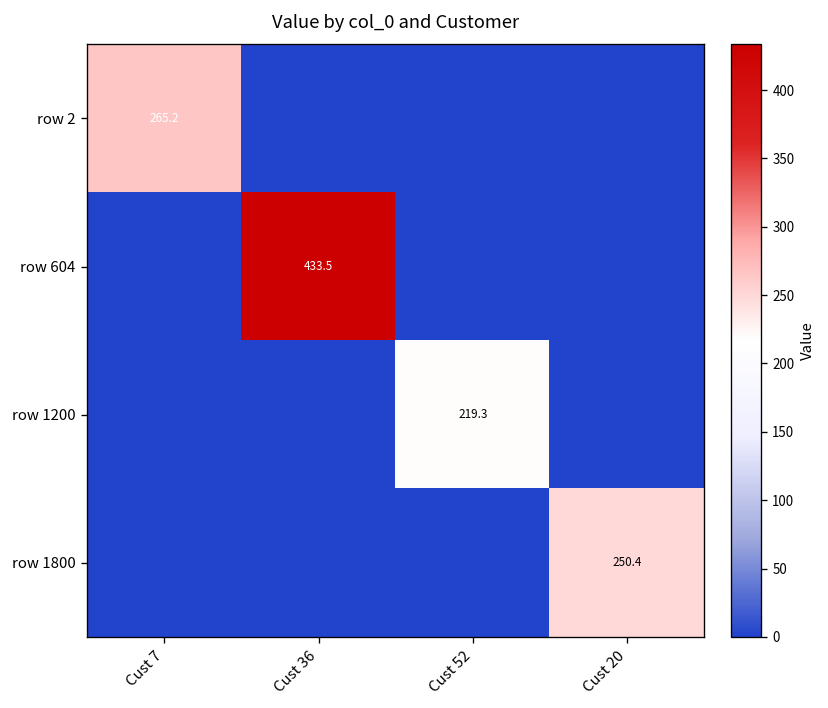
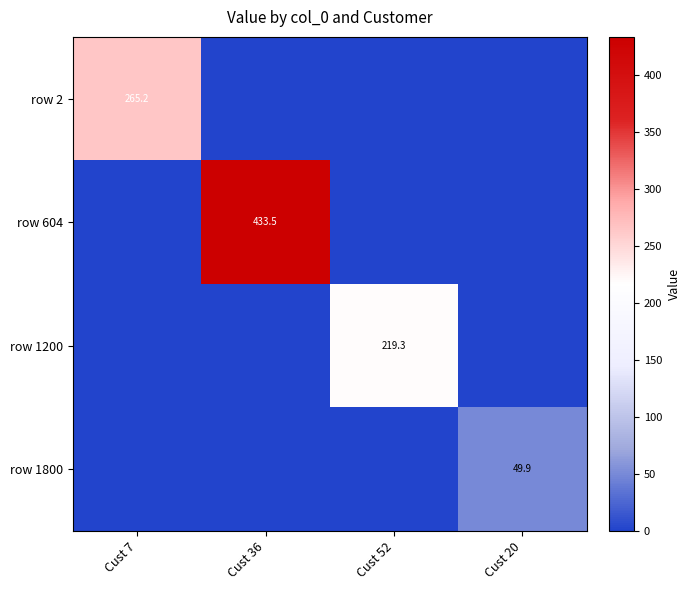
  {
    "row 2": {
      "Cust 7": 265.2
    },
    "row 604": {
      "Cust 36": 433.5
    },
    "row 1200": {
      "Cust 52": 219.3
    },
    "row 1800": {
-     "Cust 20": 250.4
+     "Cust 20": 49.9
    }
  }
